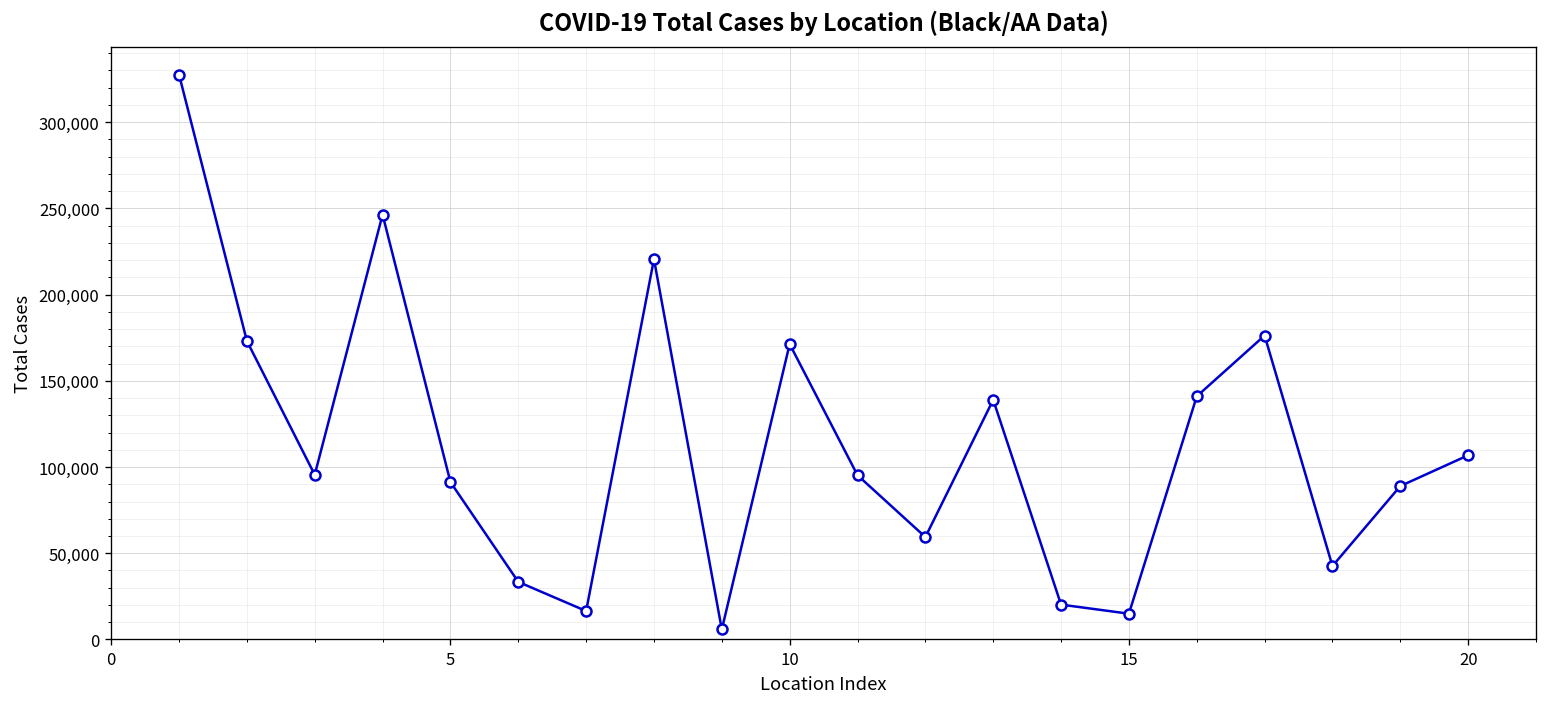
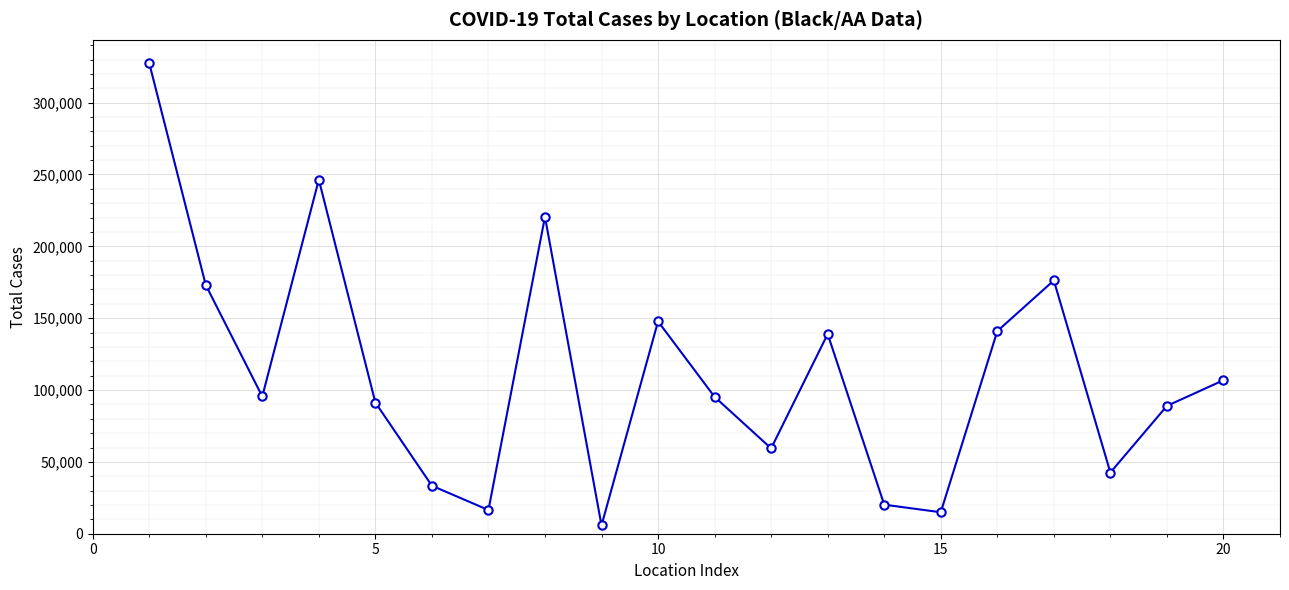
  {
    "5": "91,000",
-   "10": "171,000",
+   "10": "148,000",
    "15": "15,000",
    "20": "107,000"
  }
